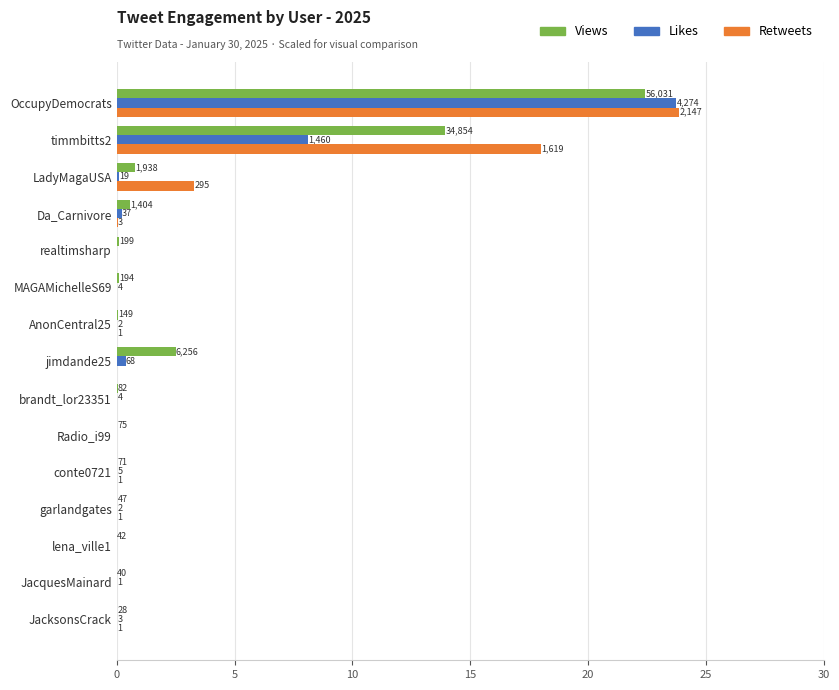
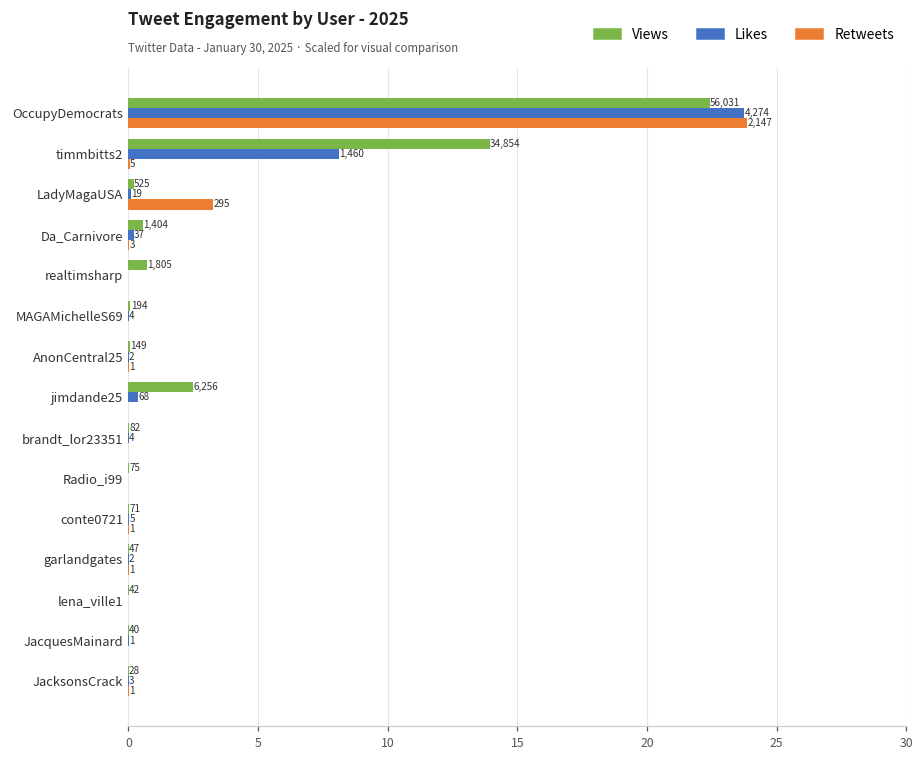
  {
    "Views": {
-     "LadyMagaUSA": "1,938",
-     "realtimsharp": "199"
+     "LadyMagaUSA": "525",
+     "realtimsharp": "1,805"
    },
    "Likes": {
      "realtimsharp": "0.0",
      "Radio_i99": "0.0",
      "lena_ville1": "0.0"
    },
    "Retweets": {
-     "timmbitts2": "1,619"
+     "timmbitts2": "5"
    }
  }
